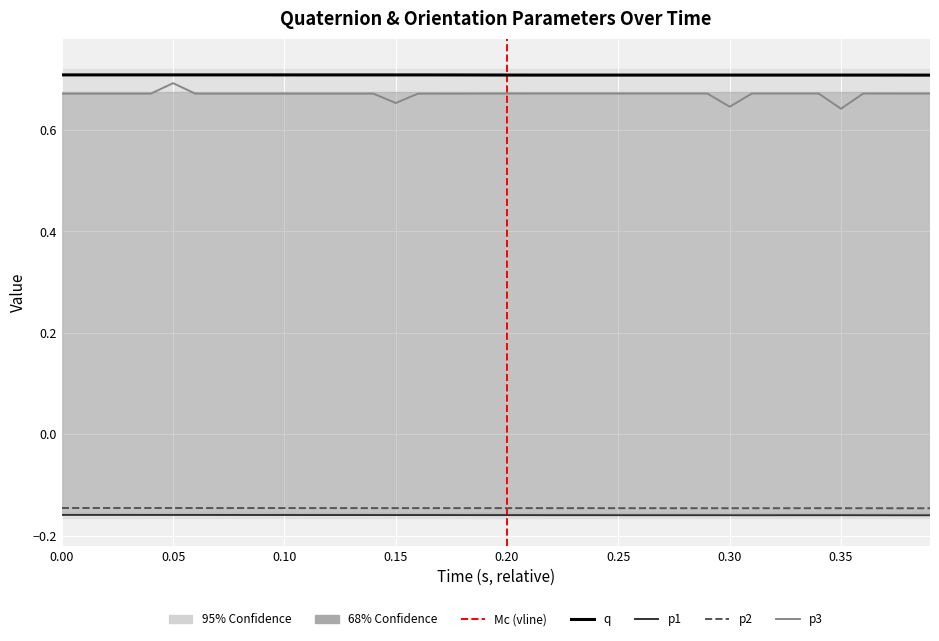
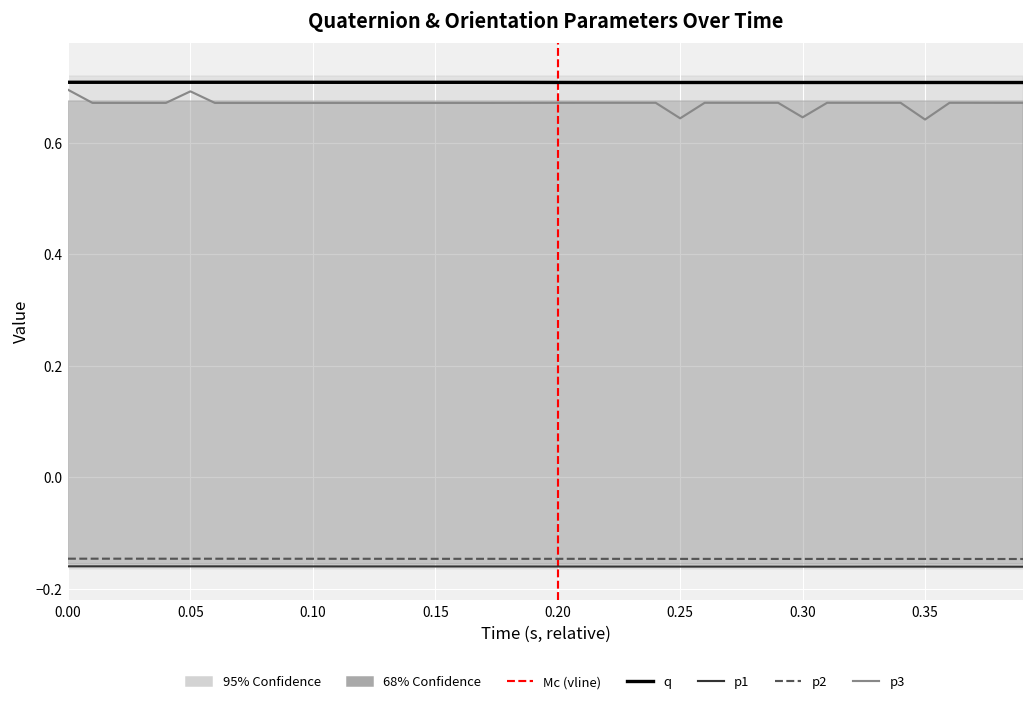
  {
    "q": {
      "0.00": 0.71,
      "0.05": 0.71,
      "0.10": 0.71,
      "0.15": 0.71,
      "0.20": 0.71,
      "0.25": 0.71,
      "0.30": 0.71,
      "0.35": 0.71
    },
    "p3": {
-     "0.00": 0.67,
+     "0.00": 0.70,
      "0.05": 0.69,
      "0.10": 0.67,
-     "0.15": 0.65,
+     "0.15": 0.67,
      "0.20": 0.67,
-     "0.25": 0.67,
+     "0.25": 0.64,
      "0.30": 0.65,
      "0.35": 0.64
    }
  }
